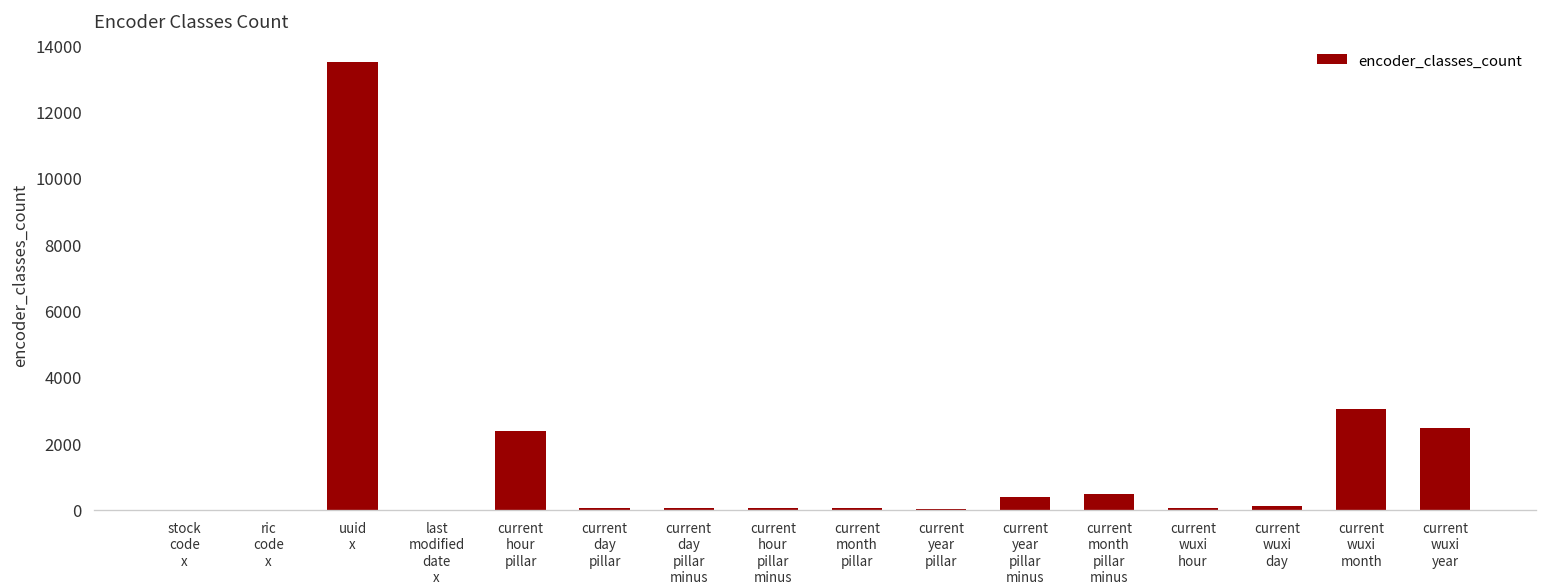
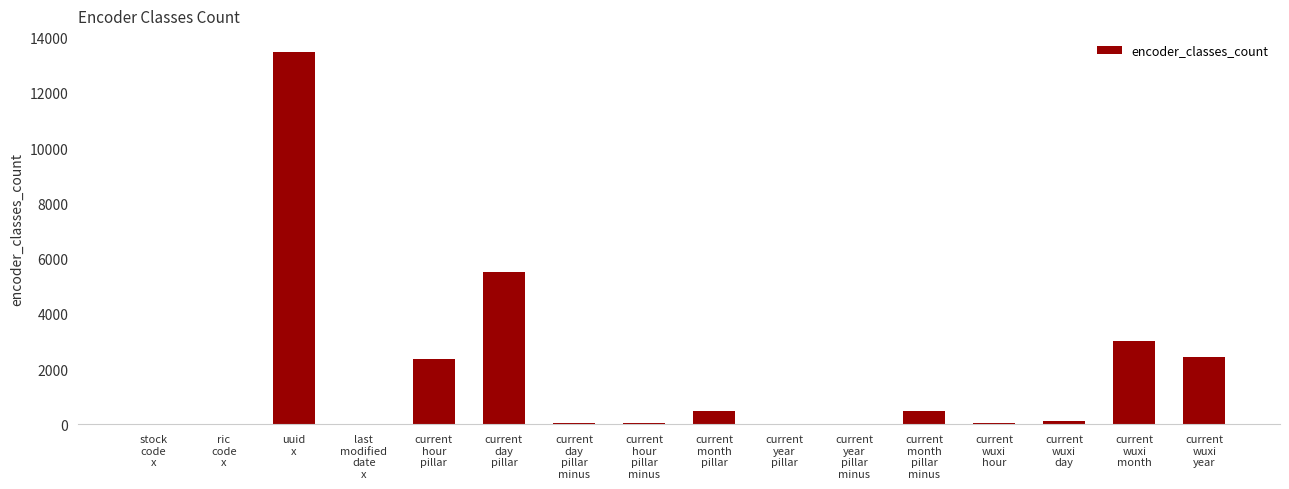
  {
    "uuid x": 13500,
    "current hour pillar": 2400,
-   "current day pillar": 100,
-   "current month pillar": 100,
-   "current year pillar minus": 400,
+   "current day pillar": 5500,
+   "current month pillar": 500,
+   "current year pillar minus": 0,
    "current month pillar minus": 500,
    "current wuxi day": 100,
    "current wuxi month": 3000,
    "current wuxi year": 2500
  }
